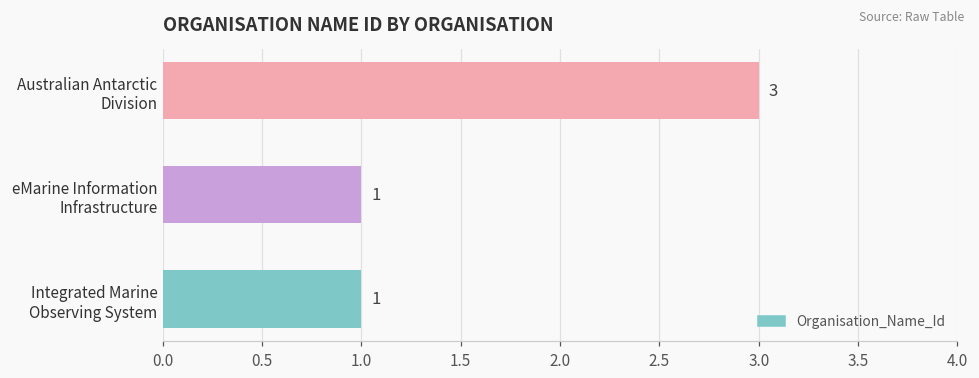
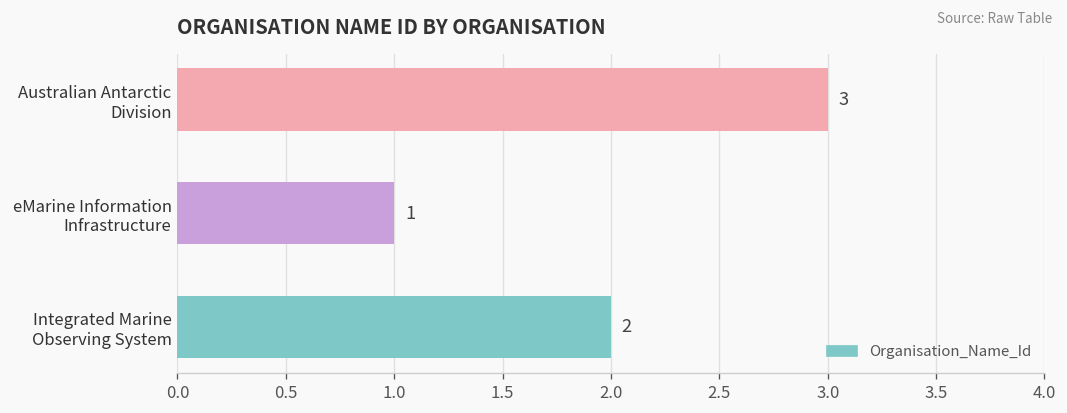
  {
    "Australian Antarctic Division": 3,
    "eMarine Information Infrastructure": 1,
-   "Integrated Marine Observing System": 1
+   "Integrated Marine Observing System": 2
  }
